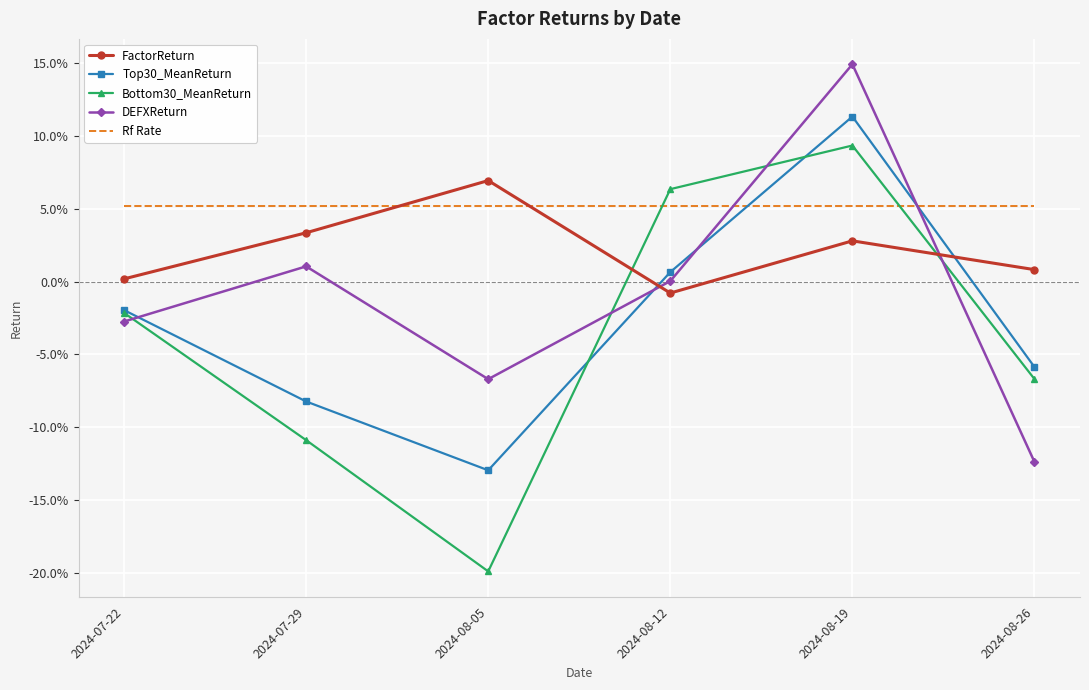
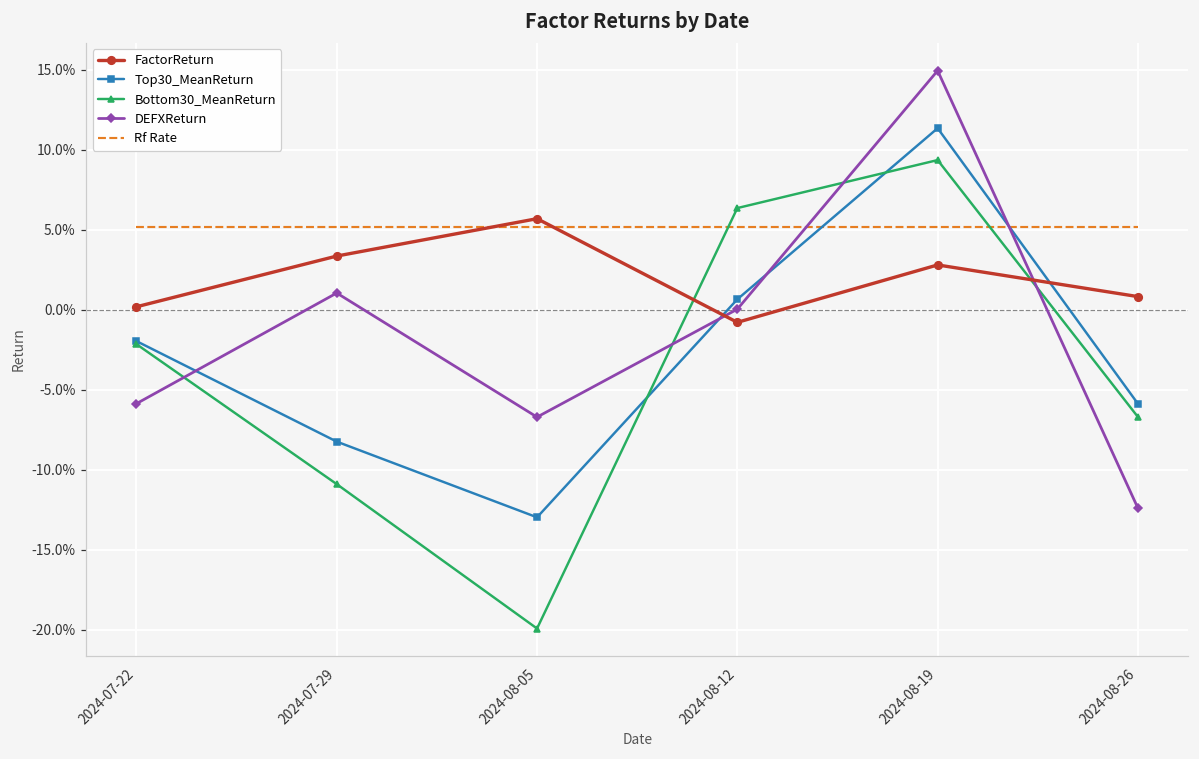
  {
    "FactorReturn": {
      "2024-07-22": "0.2%",
      "2024-07-29": "3.4%",
-     "2024-08-05": "6.9%",
+     "2024-08-05": "5.7%",
      "2024-08-12": "-0.8%",
      "2024-08-19": "2.8%",
      "2024-08-26": "0.8%"
    },
    "Top30_MeanReturn": {
      "2024-07-22": "-2.0%",
      "2024-07-29": "-8.2%",
      "2024-08-05": "-13.0%",
      "2024-08-12": "0.7%",
      "2024-08-19": "11.3%",
      "2024-08-26": "-5.9%"
    },
    "Bottom30_MeanReturn": {
      "2024-07-22": "-2.1%",
      "2024-07-29": "-10.9%",
      "2024-08-05": "-19.9%",
      "2024-08-12": "6.4%",
      "2024-08-19": "9.4%",
      "2024-08-26": "-6.7%"
    },
    "DEFXReturn": {
-     "2024-07-22": "-2.7%",
+     "2024-07-22": "-5.9%",
      "2024-07-29": "1.1%",
      "2024-08-05": "-6.7%",
      "2024-08-12": "0.0%",
      "2024-08-19": "14.9%",
      "2024-08-26": "-12.4%"
    },
    "Rf Rate": {
      "2024-07-22": "5.2%",
      "2024-07-29": "5.2%",
      "2024-08-05": "5.2%",
      "2024-08-12": "5.2%",
      "2024-08-19": "5.2%",
      "2024-08-26": "5.2%"
    }
  }
